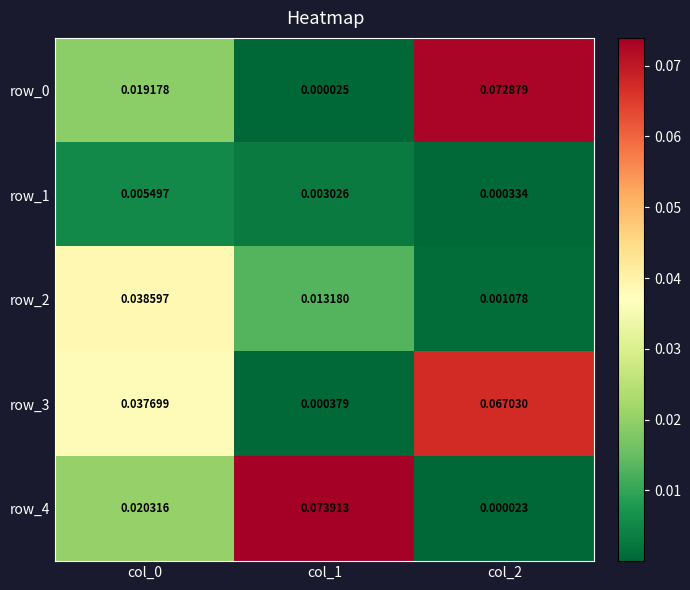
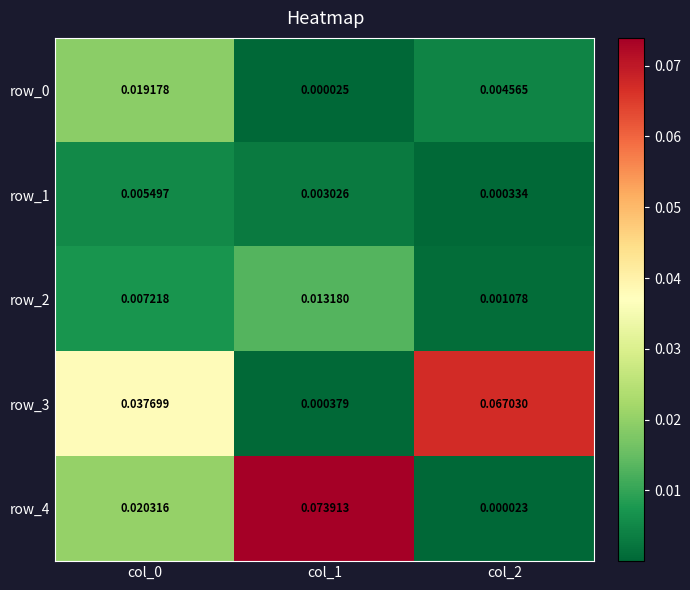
  {
    "row_0": {
      "col_0": 0.019178,
      "col_1": 0.000025,
-     "col_2": 0.072879
+     "col_2": 0.004565
    },
    "row_1": {
      "col_0": 0.005497,
      "col_1": 0.003026,
      "col_2": 0.000334
    },
    "row_2": {
-     "col_0": 0.038597,
+     "col_0": 0.007218,
      "col_1": 0.013180,
      "col_2": 0.001078
    },
    "row_3": {
      "col_0": 0.037699,
      "col_1": 0.000379,
      "col_2": 0.067030
    },
    "row_4": {
      "col_0": 0.020316,
      "col_1": 0.073913,
      "col_2": 0.000023
    }
  }
